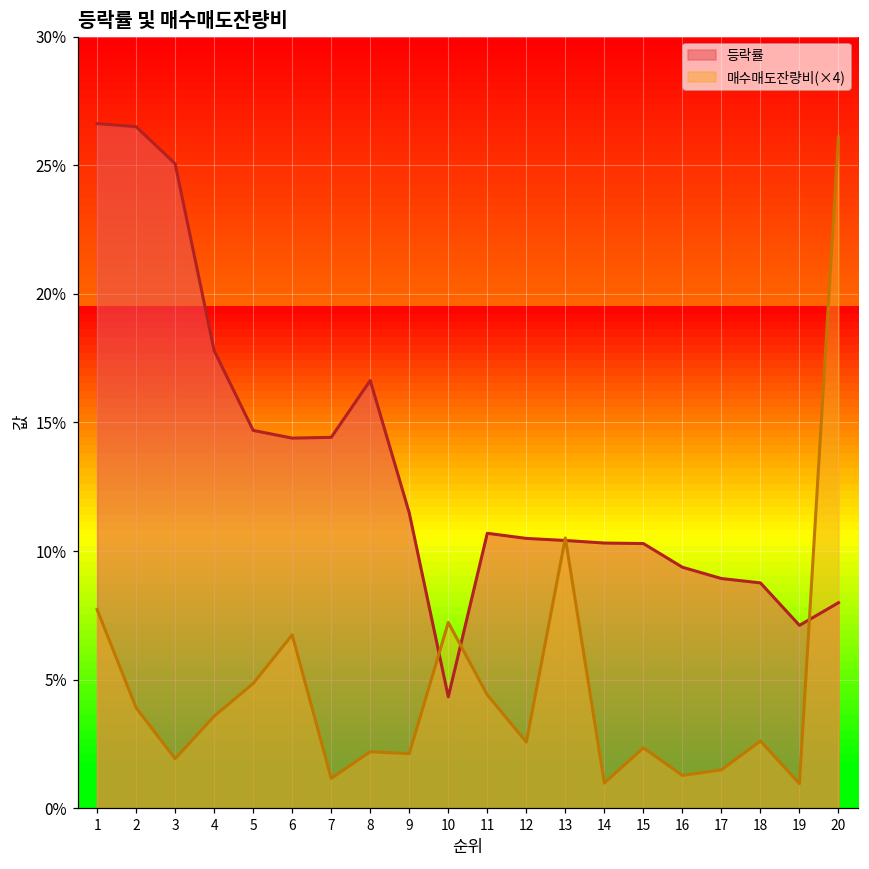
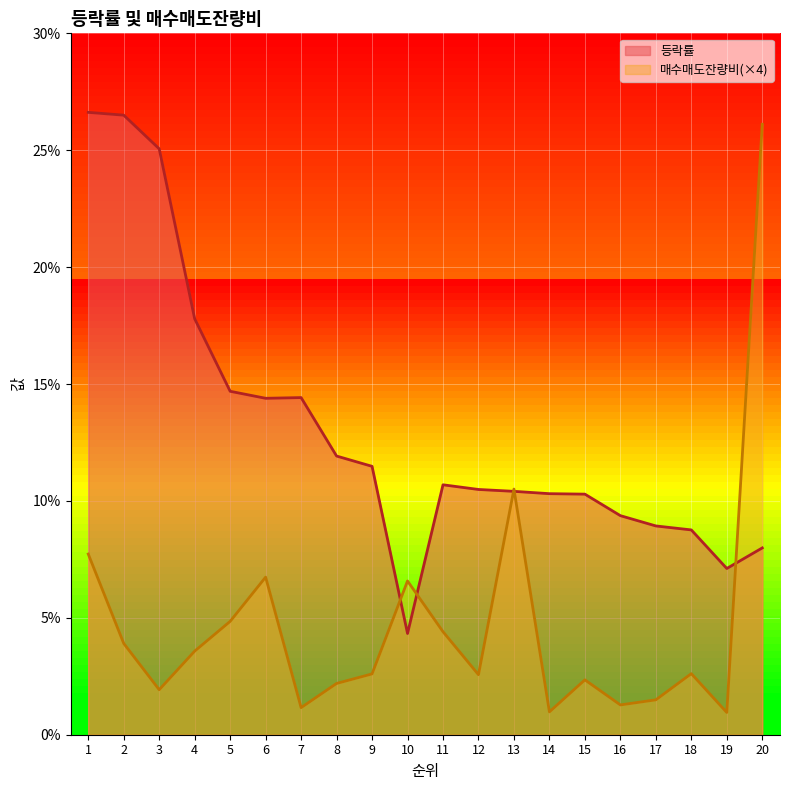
  {
    "등락률": {
      "1": "26.6%",
      "2": "26.5%",
      "3": "25.1%",
      "4": "17.8%",
      "5": "14.7%",
      "6": "14.4%",
      "7": "14.4%",
-     "8": "16.6%",
+     "8": "11.9%",
      "9": "11.5%",
      "10": "4.3%",
      "11": "10.7%",
      "12": "10.5%",
      "14": "10.3%",
      "15": "10.3%",
      "16": "9.4%",
      "17": "8.9%",
      "18": "8.8%",
      "19": "7.1%",
      "20": "8.0%"
    },
    "매수매도잔량비(×4)": {
      "1": "7.7%",
      "2": "3.9%",
      "3": "1.9%",
      "4": "3.6%",
      "5": "4.8%",
      "6": "6.7%",
      "7": "1.2%",
      "8": "2.2%",
-     "9": "2.1%",
-     "10": "7.2%",
+     "9": "2.6%",
+     "10": "6.6%",
      "11": "4.4%",
      "12": "2.6%",
      "14": "1.0%",
      "15": "2.3%",
      "16": "1.3%",
      "17": "1.5%",
      "18": "2.6%",
      "19": "1.0%",
      "20": "26.1%"
    }
  }
